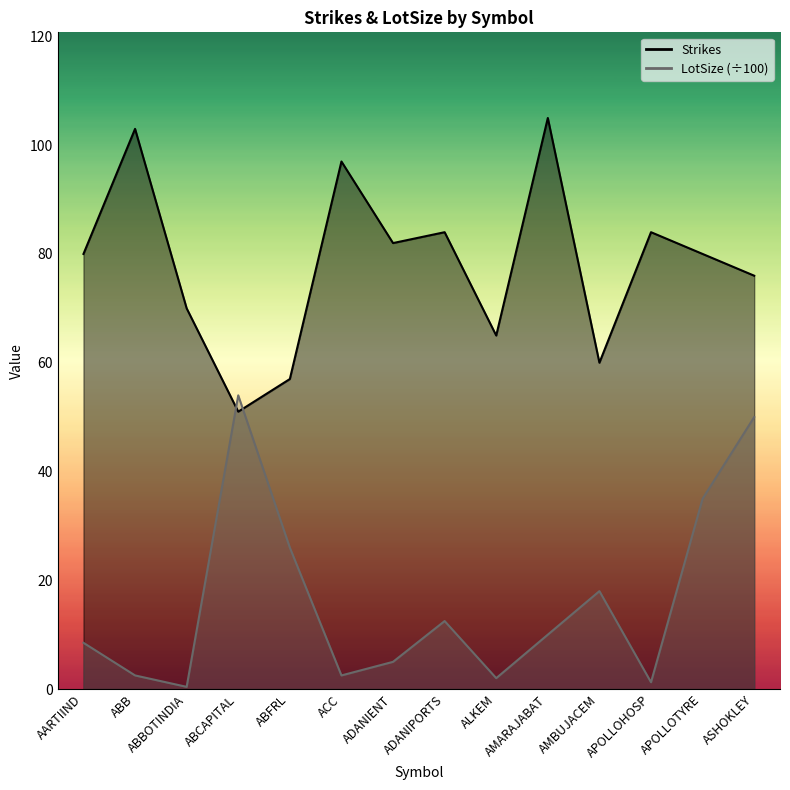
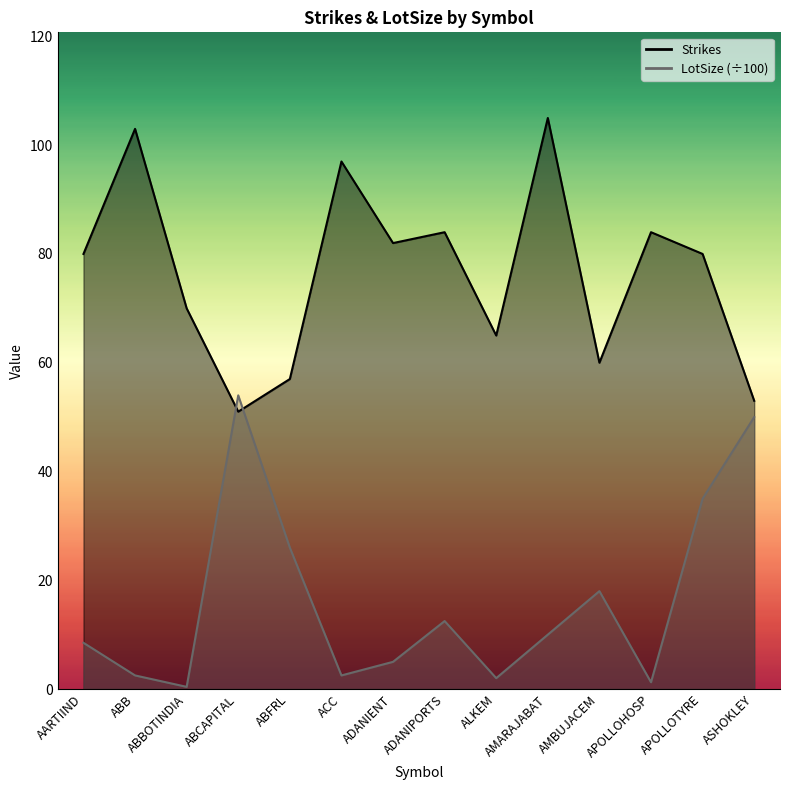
  {
    "Strikes": {
      "AARTIIND": 80,
      "ABB": 103,
      "ABBOTINDIA": 70,
      "ABCAPITAL": 51,
      "ABFRL": 57,
      "ACC": 97,
      "ADANIENT": 82,
      "ADANIPORTS": 84,
      "ALKEM": 65,
      "AMARAJABAT": 105,
      "AMBUJACEM": 60,
      "APOLLOHOSP": 84,
      "APOLLOTYRE": 80,
-     "ASHOKLEY": 76
+     "ASHOKLEY": 53
    },
    "LotSize (÷100)": {
      "AARTIIND": 9,
      "ABB": 3,
      "ABBOTINDIA": 0,
      "ABCAPITAL": 54,
      "ABFRL": 26,
      "ACC": 3,
      "ADANIENT": 5,
      "ADANIPORTS": 13,
      "ALKEM": 2,
      "AMARAJABAT": 10,
      "AMBUJACEM": 18,
      "APOLLOHOSP": 1,
      "APOLLOTYRE": 35,
      "ASHOKLEY": 50
    }
  }
